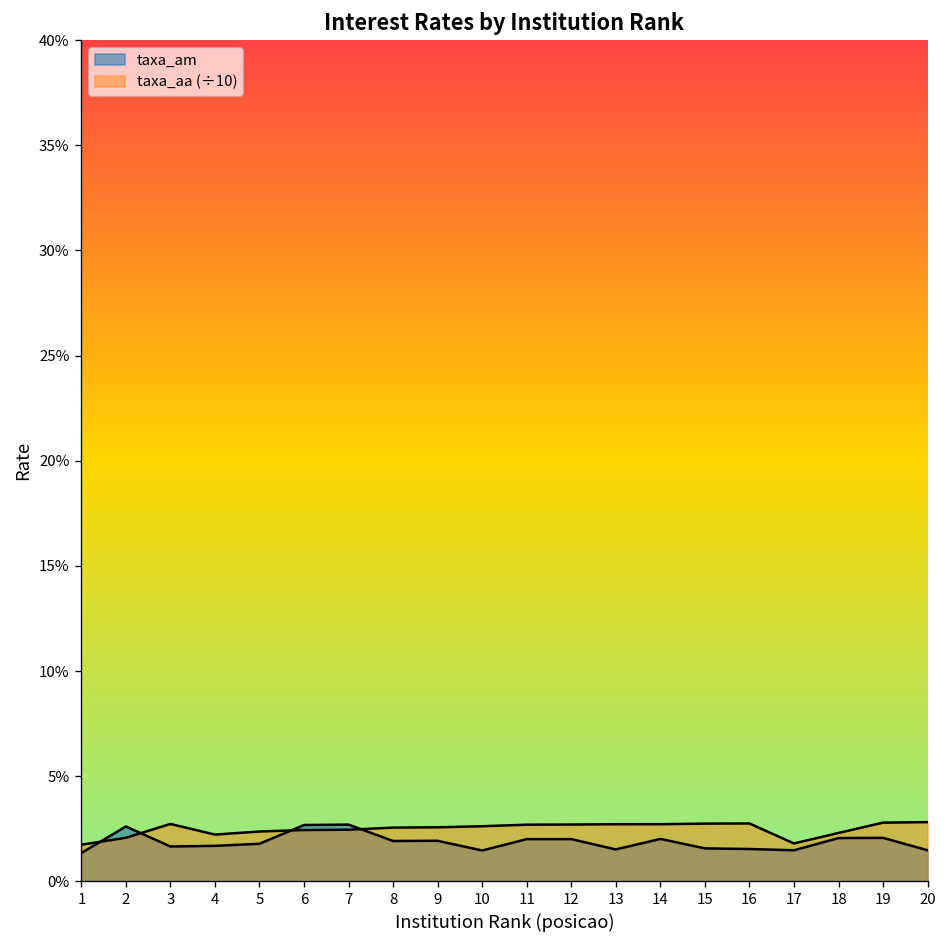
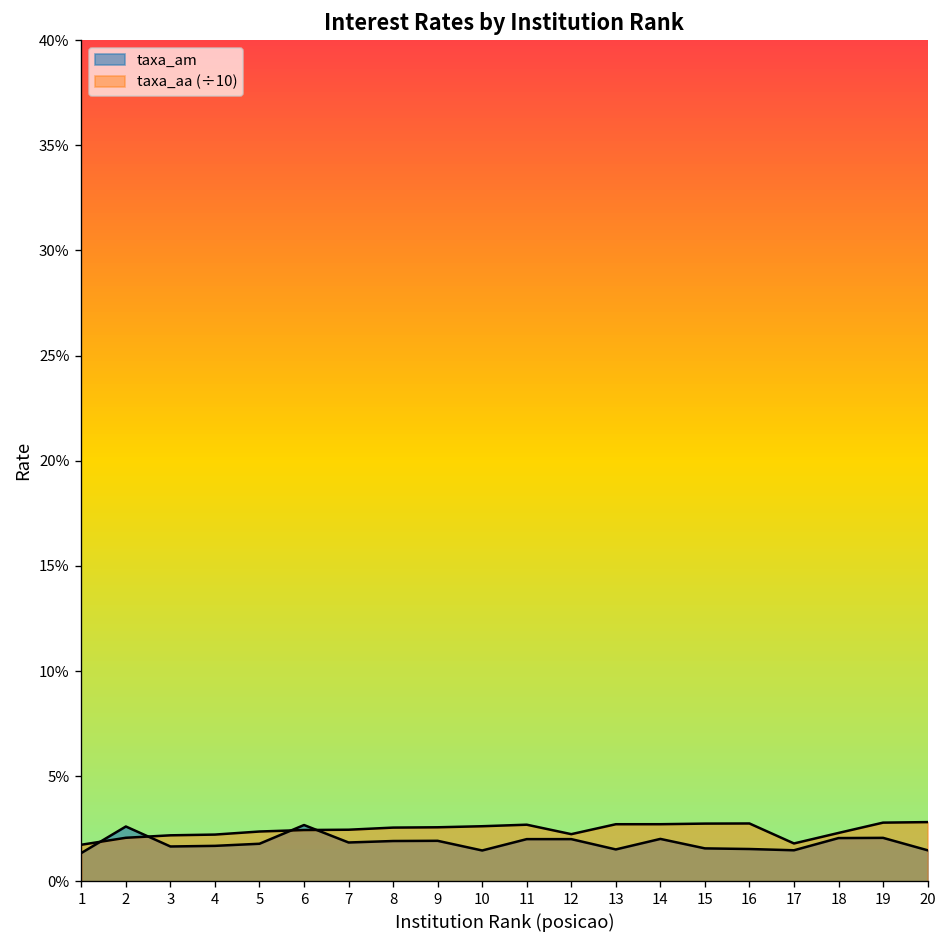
  {
    "taxa_am": {
      "2": "2.6%",
      "3": "1.7%",
      "4": "1.7%",
      "5": "1.8%",
      "6": "2.7%",
-     "7": "2.7%",
+     "7": "1.9%",
      "8": "1.9%",
      "9": "1.9%",
      "11": "2.0%",
      "12": "2.0%",
      "13": "1.5%",
      "14": "2.0%",
      "15": "1.6%",
      "16": "1.5%",
      "18": "2.1%",
      "19": "2.1%"
    },
    "taxa_aa (÷10)": {
      "1": "1.7%",
      "2": "2.1%",
-     "3": "2.7%",
+     "3": "2.2%",
      "4": "2.2%",
      "5": "2.4%",
      "6": "2.4%",
      "7": "2.5%",
      "8": "2.6%",
      "9": "2.6%",
      "10": "2.6%",
      "11": "2.7%",
-     "12": "2.7%",
+     "12": "2.2%",
      "13": "2.7%",
      "14": "2.7%",
      "15": "2.7%",
      "16": "2.8%",
      "17": "1.8%",
      "18": "2.3%",
      "19": "2.8%",
      "20": "2.8%"
    }
  }
